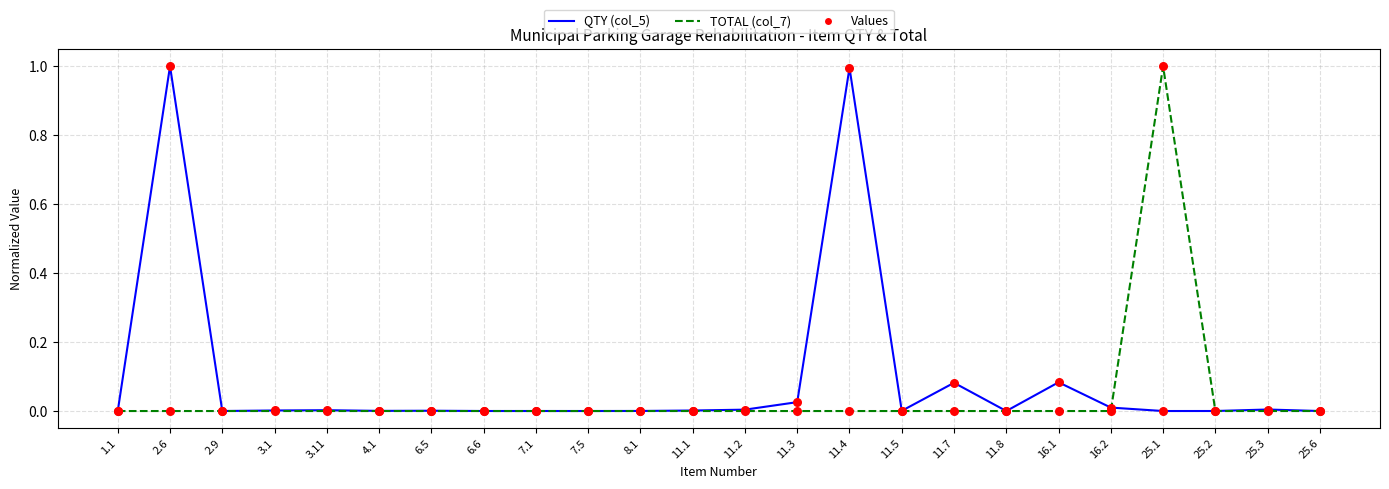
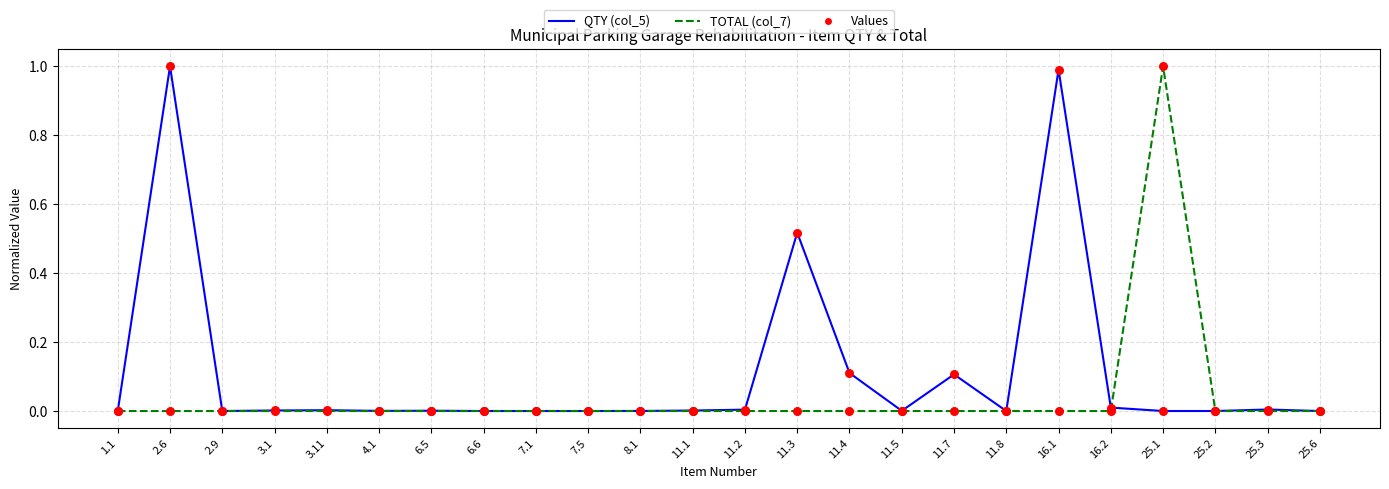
  {
    "QTY (col_5)": {
      "2.6": 1.00,
-     "11.3": 0.03,
-     "11.4": 1.00,
-     "11.7": 0.08,
-     "16.1": 0.08,
+     "11.3": 0.52,
+     "11.4": 0.11,
+     "11.7": 0.11,
+     "16.1": 0.99,
      "16.2": 0.01,
      "25.1": 0.00
    },
    "TOTAL (col_7)": {
      "2.6": 0.00,
      "11.3": 0.00,
      "11.4": 0.00,
      "11.7": 0.00,
      "16.1": 0.00,
      "16.2": 0.00,
      "25.1": 1.00
    }
  }
